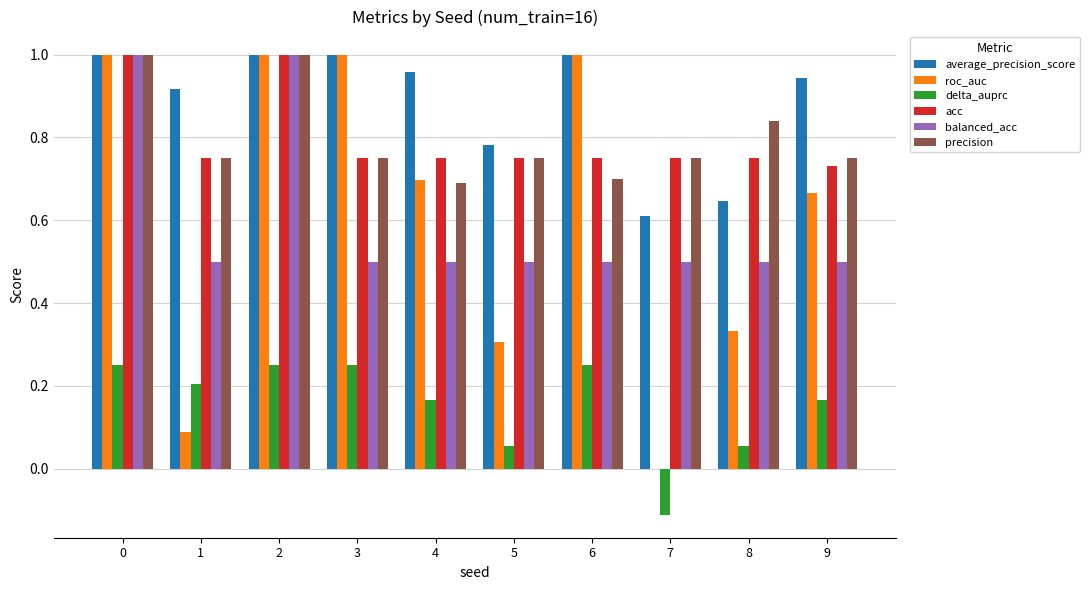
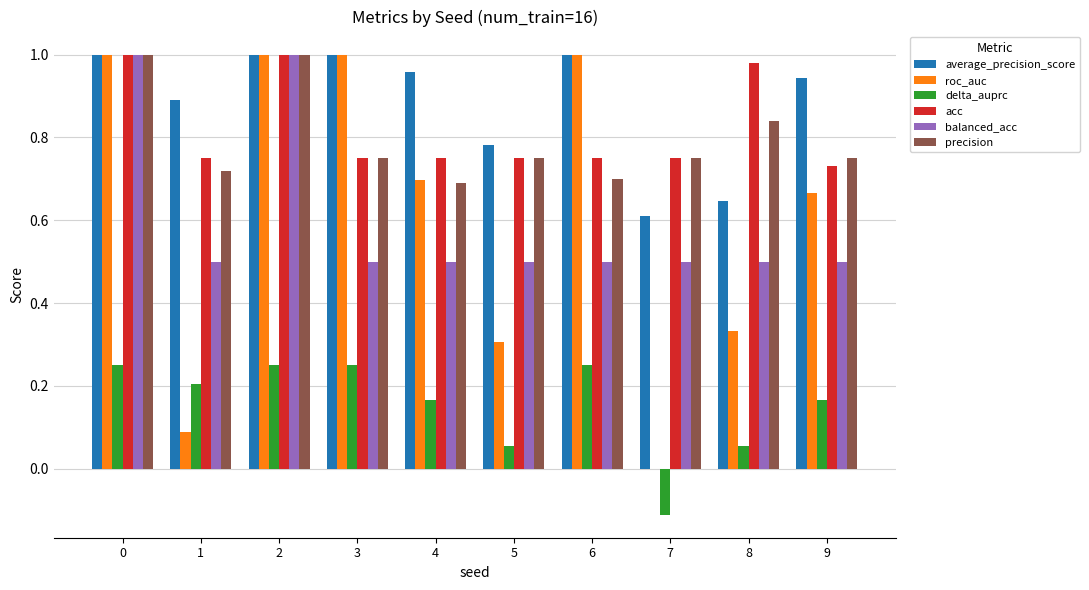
  {
    "average_precision_score": {
      "0": 1.00,
-     "1": 0.92,
+     "1": 0.89,
      "2": 1.00,
      "3": 1.00,
      "4": 0.96,
      "5": 0.78,
      "6": 1.00,
      "7": 0.61,
      "8": 0.65,
      "9": 0.94
    },
    "roc_auc": {
      "0": 1.00,
      "1": 0.09,
      "2": 1.00,
      "3": 1.00,
      "4": 0.70,
      "5": 0.30,
      "6": 1.00,
      "7": 0.00,
      "8": 0.33,
      "9": 0.67
    },
    "delta_auprc": {
      "0": 0.25,
      "1": 0.21,
      "2": 0.25,
      "3": 0.25,
      "4": 0.17,
      "5": 0.06,
      "6": 0.25,
      "7": -0.11,
      "8": 0.06,
      "9": 0.17
    },
    "acc": {
      "0": 1.00,
      "1": 0.75,
      "2": 1.00,
      "3": 0.75,
      "4": 0.75,
      "5": 0.75,
      "6": 0.75,
      "7": 0.75,
-     "8": 0.75,
+     "8": 0.98,
      "9": 0.73
    },
    "balanced_acc": {
      "0": 1.00,
      "1": 0.50,
      "2": 1.00,
      "3": 0.50,
      "4": 0.50,
      "5": 0.50,
      "6": 0.50,
      "7": 0.50,
      "8": 0.50,
      "9": 0.50
    },
    "precision": {
      "0": 1.00,
-     "1": 0.75,
+     "1": 0.72,
      "2": 1.00,
      "3": 0.75,
      "4": 0.69,
      "5": 0.75,
      "6": 0.70,
      "7": 0.75,
      "8": 0.84,
      "9": 0.75
    }
  }
